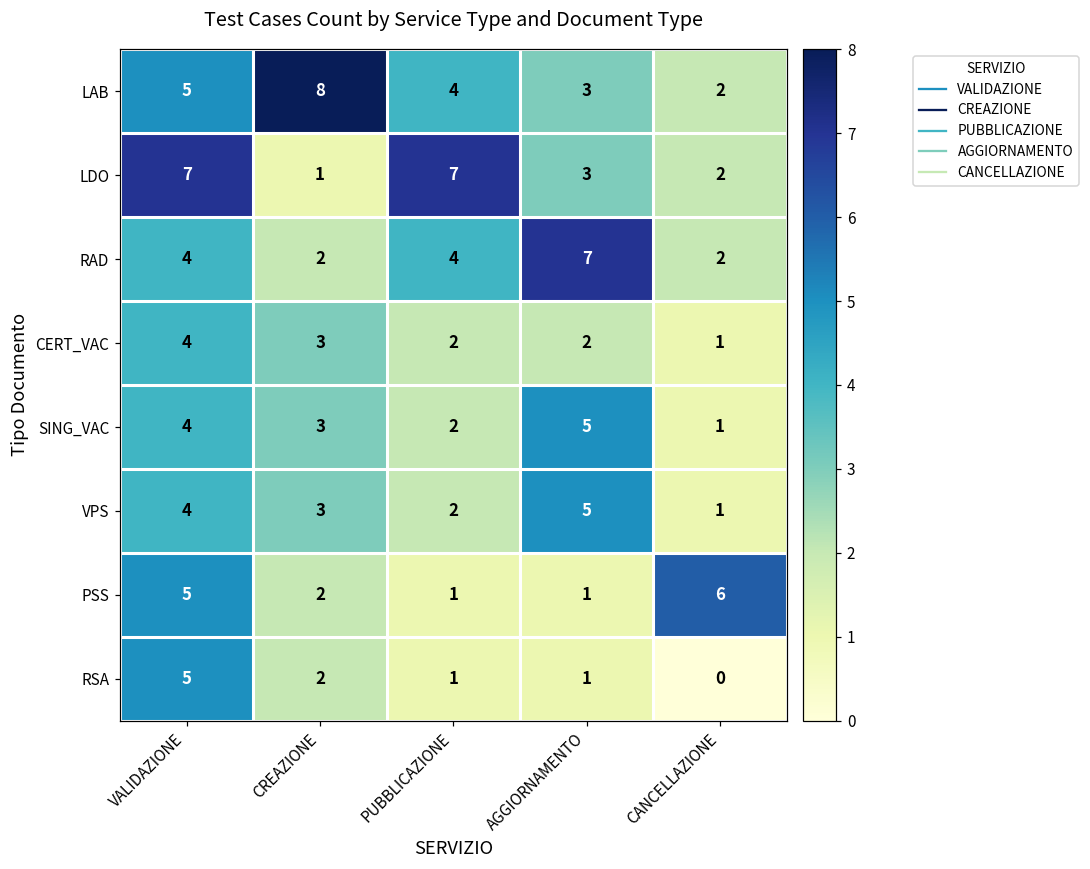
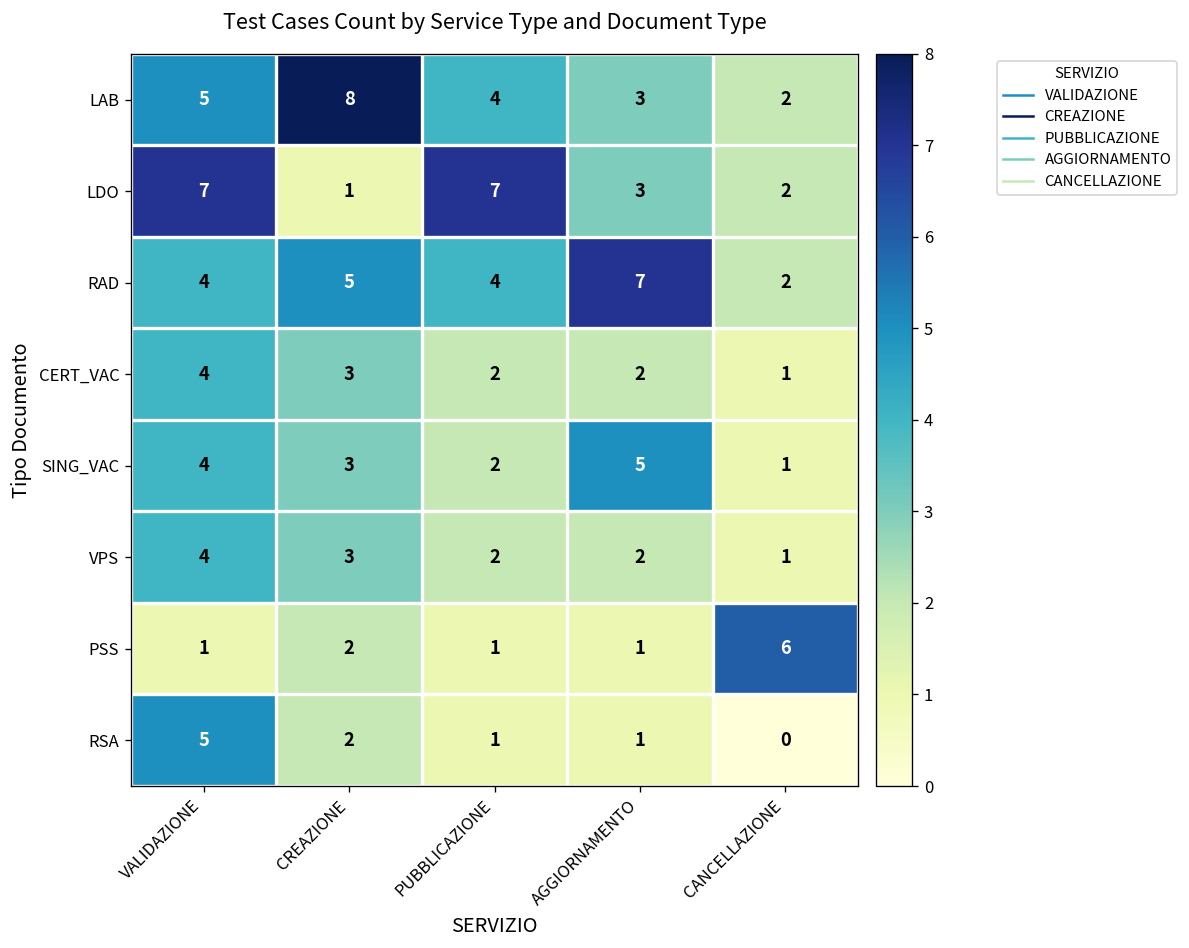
  {
    "LAB": {
      "VALIDAZIONE": 5,
      "CREAZIONE": 8,
      "PUBBLICAZIONE": 4,
      "AGGIORNAMENTO": 3,
      "CANCELLAZIONE": 2
    },
    "LDO": {
      "VALIDAZIONE": 7,
      "CREAZIONE": 1,
      "PUBBLICAZIONE": 7,
      "AGGIORNAMENTO": 3,
      "CANCELLAZIONE": 2
    },
    "RAD": {
      "VALIDAZIONE": 4,
-     "CREAZIONE": 2,
+     "CREAZIONE": 5,
      "PUBBLICAZIONE": 4,
      "AGGIORNAMENTO": 7,
      "CANCELLAZIONE": 2
    },
    "CERT_VAC": {
      "VALIDAZIONE": 4,
      "CREAZIONE": 3,
      "PUBBLICAZIONE": 2,
      "AGGIORNAMENTO": 2,
      "CANCELLAZIONE": 1
    },
    "SING_VAC": {
      "VALIDAZIONE": 4,
      "CREAZIONE": 3,
      "PUBBLICAZIONE": 2,
      "AGGIORNAMENTO": 5,
      "CANCELLAZIONE": 1
    },
    "VPS": {
      "VALIDAZIONE": 4,
      "CREAZIONE": 3,
      "PUBBLICAZIONE": 2,
-     "AGGIORNAMENTO": 5,
+     "AGGIORNAMENTO": 2,
      "CANCELLAZIONE": 1
    },
    "PSS": {
-     "VALIDAZIONE": 5,
+     "VALIDAZIONE": 1,
      "CREAZIONE": 2,
      "PUBBLICAZIONE": 1,
      "AGGIORNAMENTO": 1,
      "CANCELLAZIONE": 6
    },
    "RSA": {
      "VALIDAZIONE": 5,
      "CREAZIONE": 2,
      "PUBBLICAZIONE": 1,
      "AGGIORNAMENTO": 1,
      "CANCELLAZIONE": 0
    }
  }
